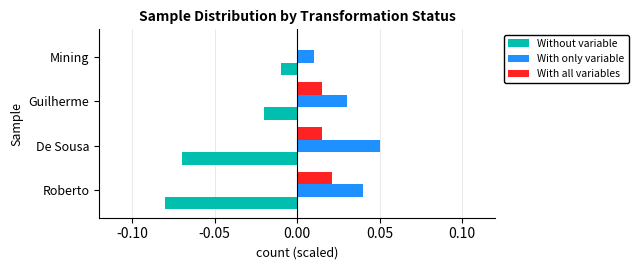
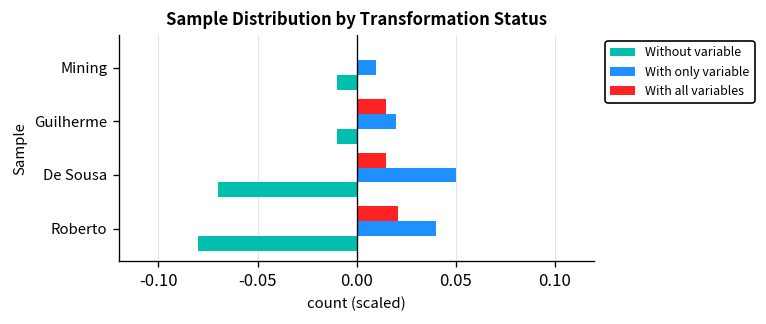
  {
    "Without variable": {
      "Mining": -0.010,
-     "Guilherme": -0.020,
+     "Guilherme": -0.010,
      "De Sousa": -0.070,
      "Roberto": -0.080
    },
    "With only variable": {
      "Mining": 0.010,
-     "Guilherme": 0.030,
+     "Guilherme": 0.020,
      "De Sousa": 0.050,
      "Roberto": 0.040
    },
    "With all variables": {
      "Mining": 0.000,
      "Guilherme": 0.015,
      "De Sousa": 0.015,
      "Roberto": 0.021
    }
  }
